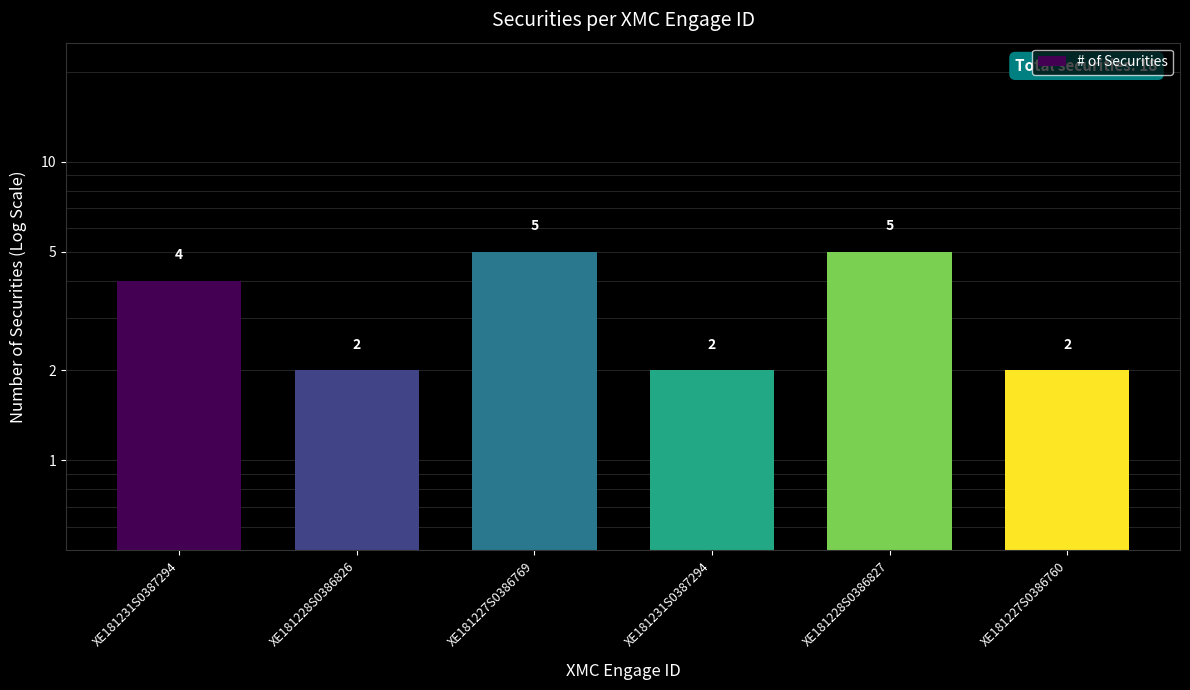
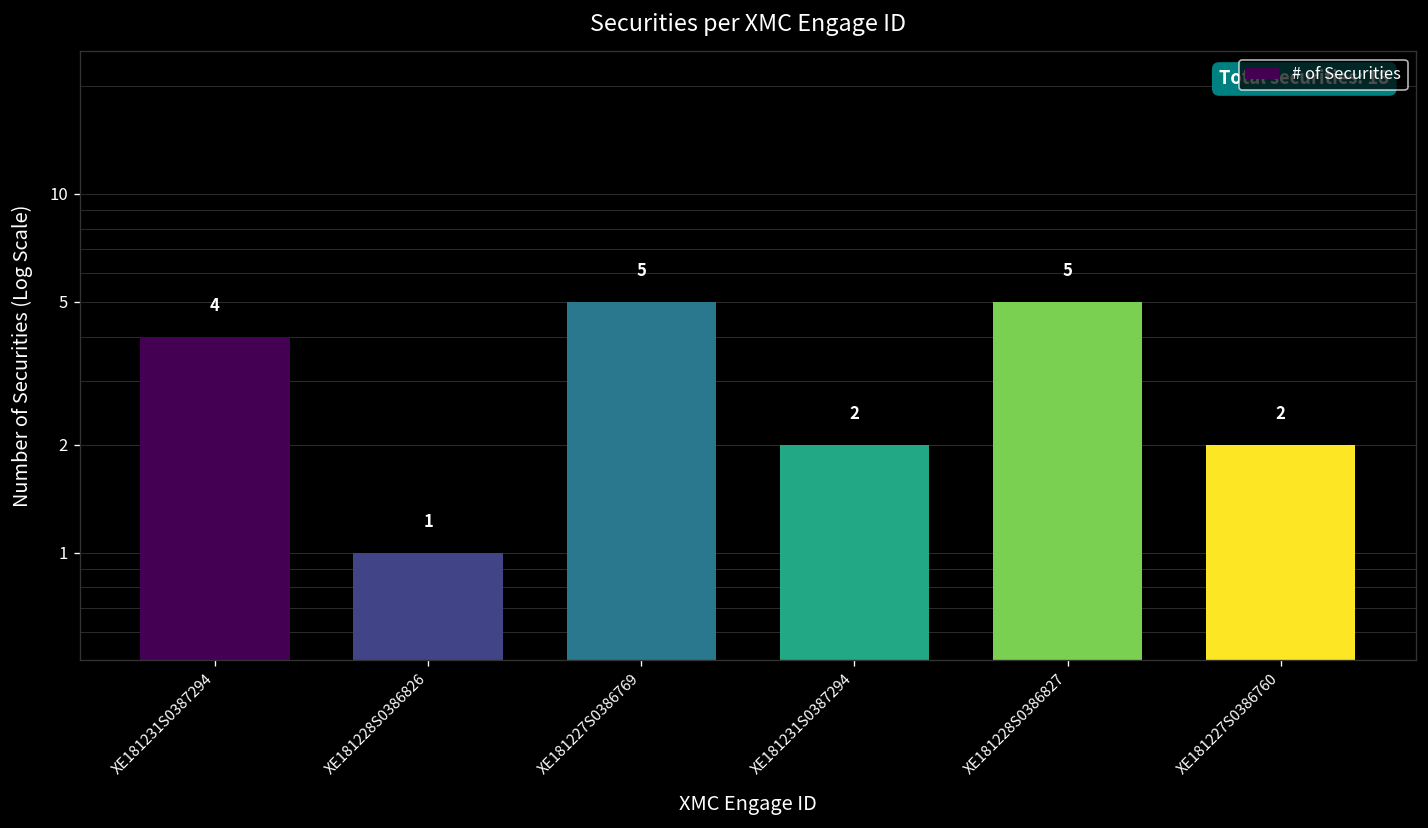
  {
-   "XE181228S0386826": 2,
+   "XE181228S0386826": 1,
    "XE181227S0386769": 5,
    "XE181228S0386827": 5,
    "XE181227S0386760": 2
  }
